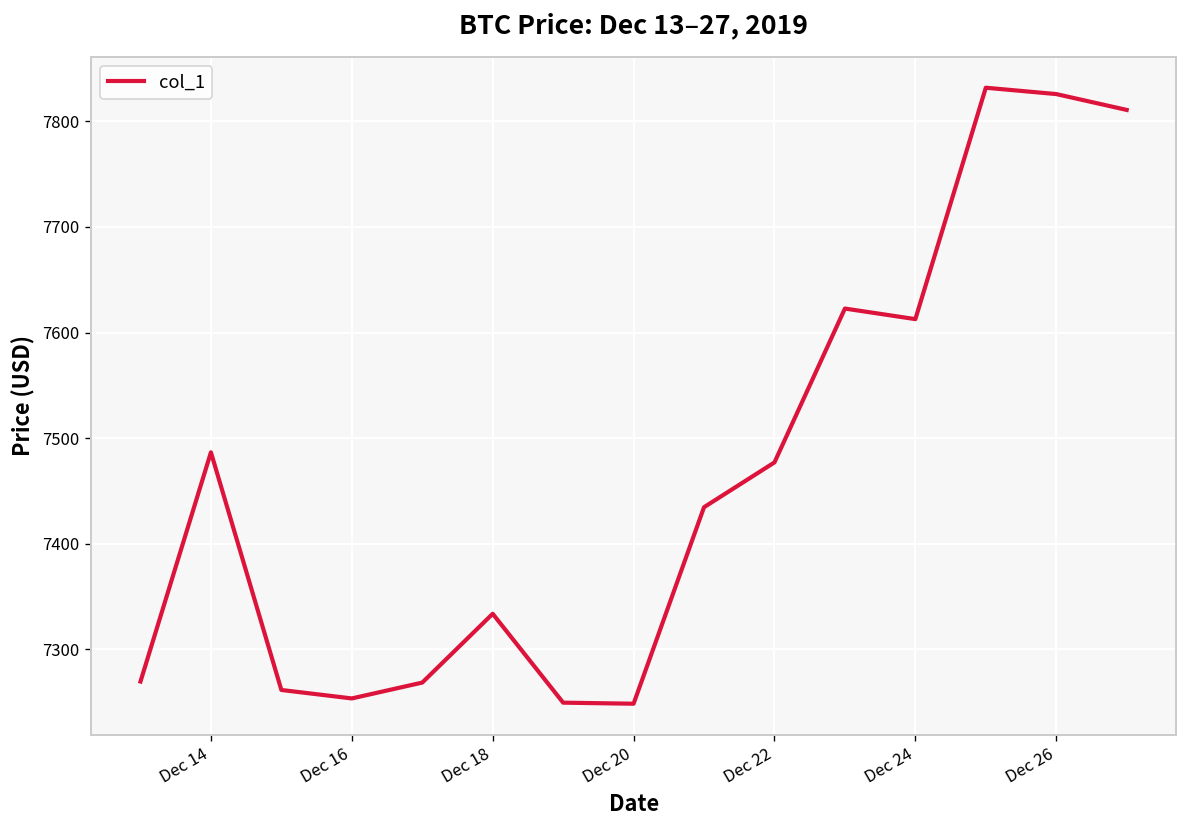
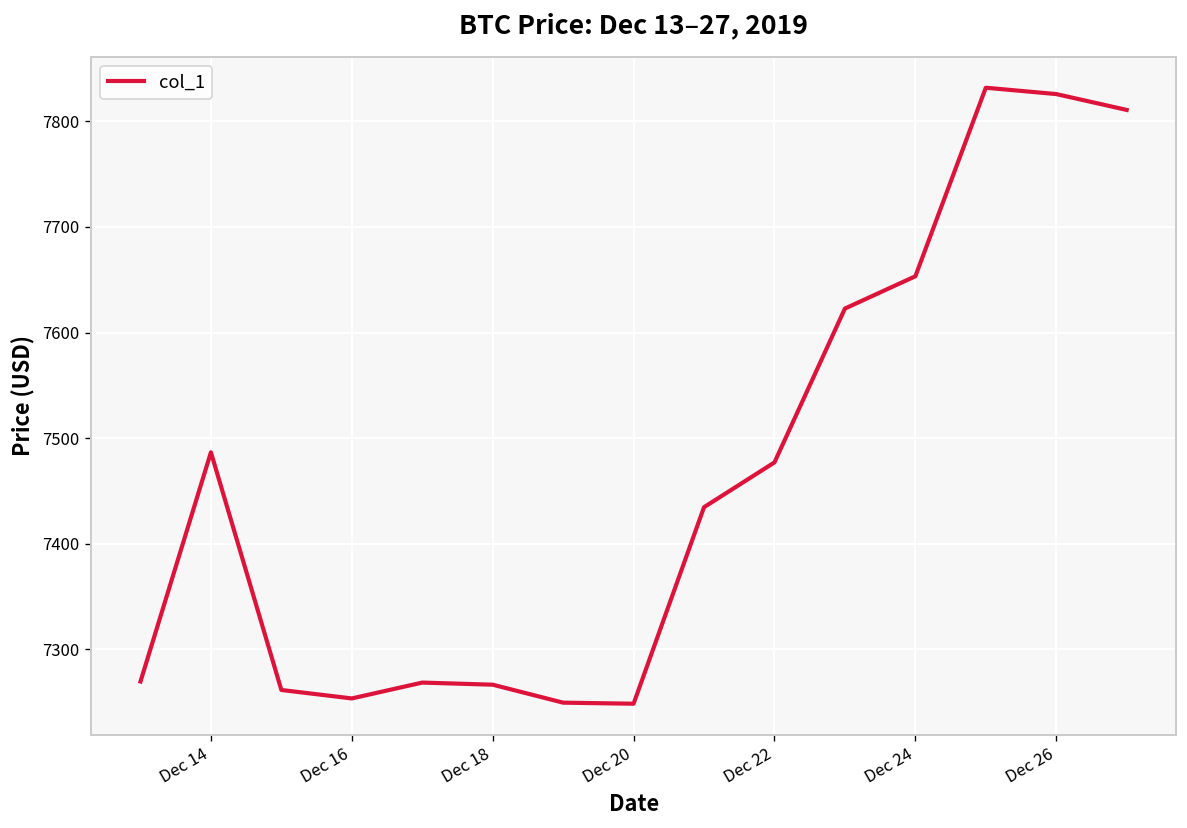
  {
    "Dec 14": 7490,
    "Dec 16": 7250,
-   "Dec 18": 7330,
+   "Dec 18": 7270,
    "Dec 20": 7250,
    "Dec 22": 7480,
-   "Dec 24": 7610,
+   "Dec 24": 7650,
    "Dec 26": 7830
  }
